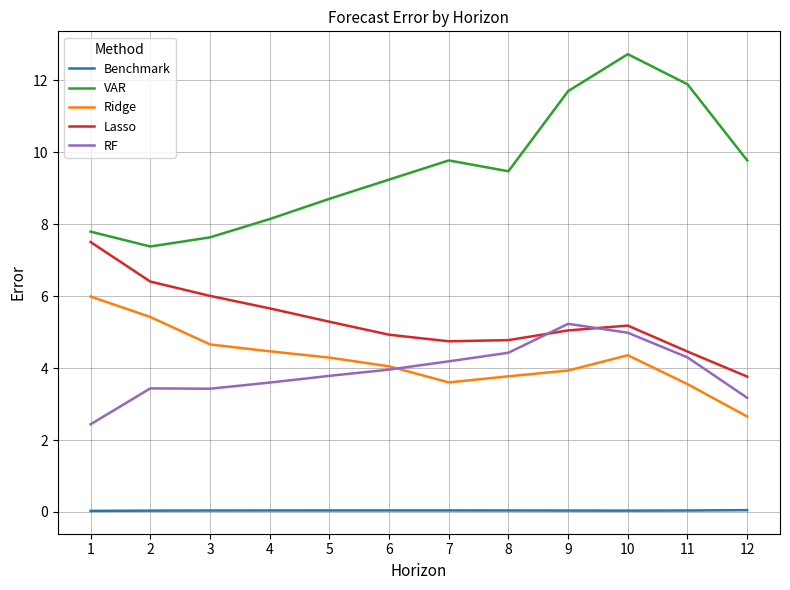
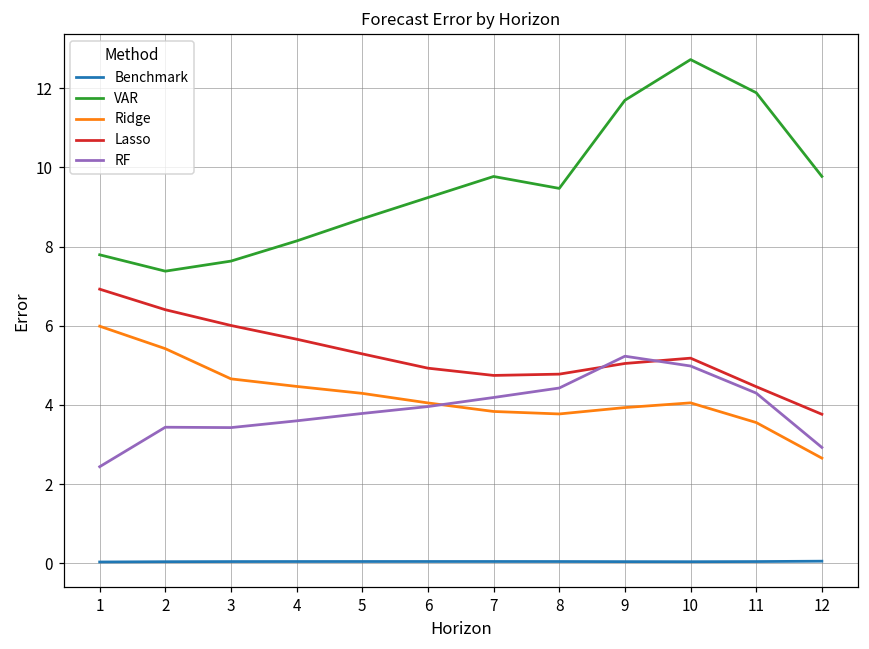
  {
    "Benchmark": {
      "1": 0.0,
      "2": 0.0,
      "3": 0.0,
      "4": 0.0,
      "5": 0.0,
      "6": 0.0,
      "7": 0.0,
      "8": 0.0,
      "9": 0.0,
      "10": 0.0,
      "11": 0.0,
      "12": 0.0
    },
    "VAR": {
      "1": 7.8,
      "2": 7.4,
      "3": 7.6,
      "4": 8.1,
      "5": 8.7,
      "6": 9.2,
      "7": 9.8,
      "8": 9.5,
      "9": 11.7,
      "10": 12.7,
      "11": 11.9,
      "12": 9.8
    },
    "Ridge": {
      "1": 6.0,
      "2": 5.4,
      "3": 4.7,
      "4": 4.5,
      "5": 4.3,
      "6": 4.0,
-     "7": 3.6,
+     "7": 3.8,
      "8": 3.8,
      "9": 3.9,
-     "10": 4.4,
+     "10": 4.1,
      "11": 3.6,
      "12": 2.7
    },
    "Lasso": {
-     "1": 7.5,
+     "1": 6.9,
      "2": 6.4,
      "3": 6.0,
      "4": 5.7,
      "5": 5.3,
      "6": 4.9,
      "7": 4.7,
      "8": 4.8,
      "9": 5.0,
      "10": 5.2,
      "11": 4.5,
      "12": 3.8
    },
    "RF": {
      "1": 2.4,
      "2": 3.4,
      "3": 3.4,
      "4": 3.6,
      "5": 3.8,
      "6": 4.0,
      "7": 4.2,
      "8": 4.4,
      "9": 5.2,
      "10": 5.0,
      "11": 4.3,
-     "12": 3.2
+     "12": 2.9
    }
  }
